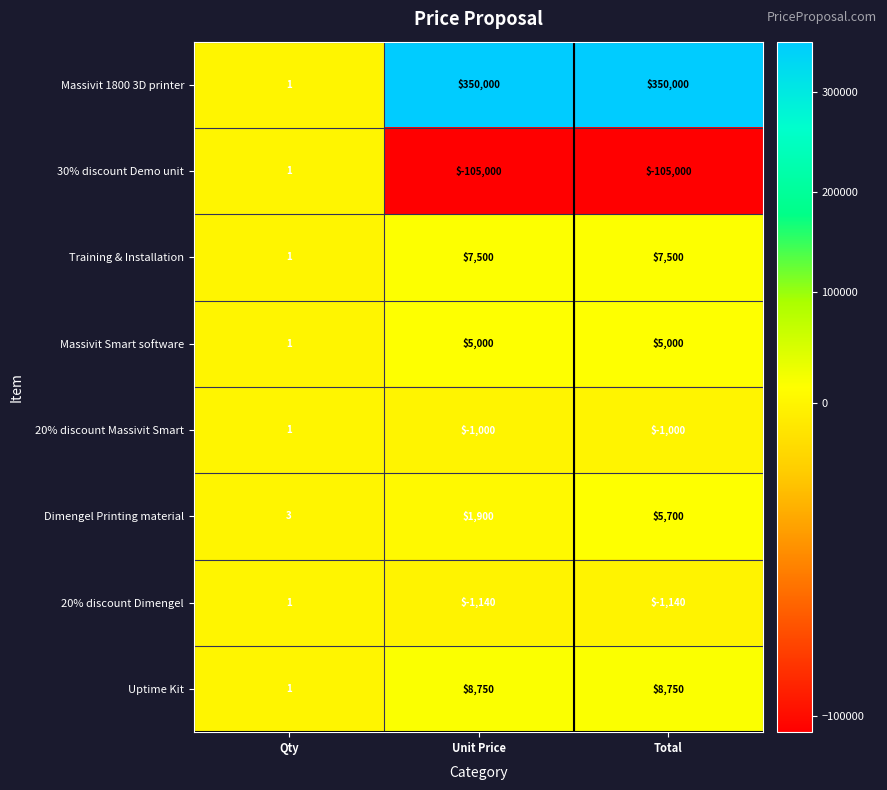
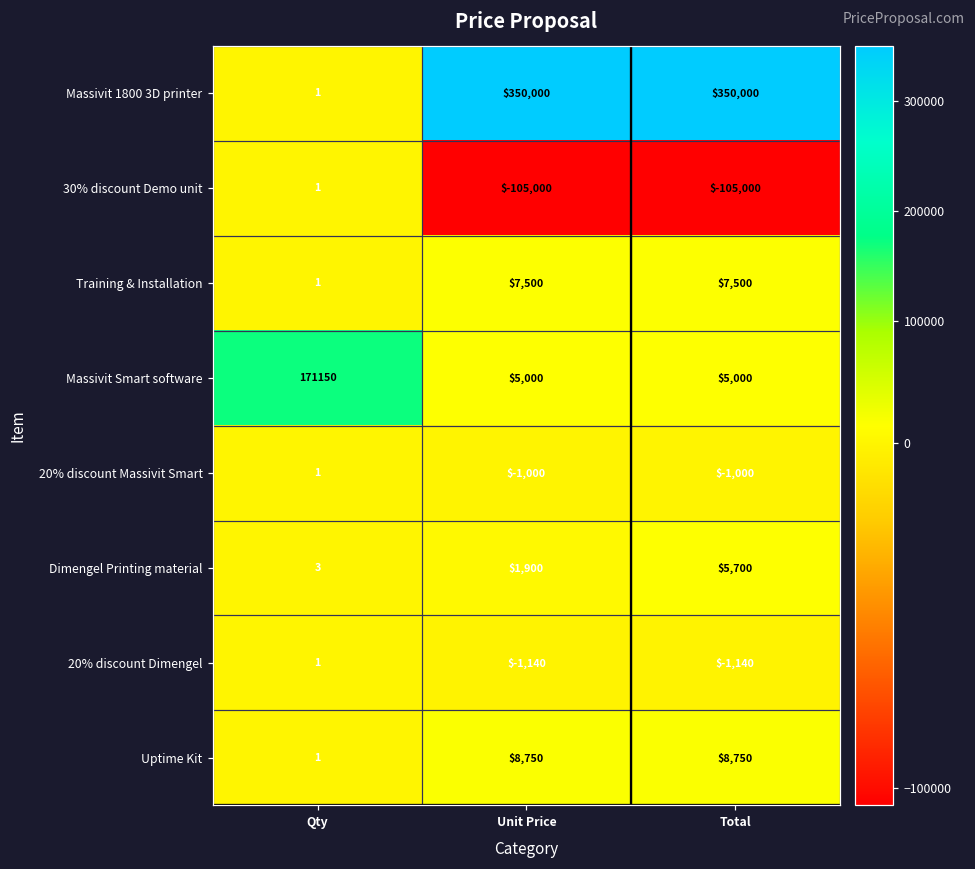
  {
    "Massivit 1800 3D printer": {
      "Qty": "1",
      "Unit Price": "$350,000",
      "Total": "$350,000"
    },
    "30% discount Demo unit": {
      "Qty": "1",
      "Unit Price": "$-105,000",
      "Total": "$-105,000"
    },
    "Training & Installation": {
      "Qty": "1",
      "Unit Price": "$7,500",
      "Total": "$7,500"
    },
    "Massivit Smart software": {
-     "Qty": "1",
+     "Qty": "171150",
      "Unit Price": "$5,000",
      "Total": "$5,000"
    },
    "20% discount Massivit Smart": {
      "Qty": "1",
      "Unit Price": "$-1,000",
      "Total": "$-1,000"
    },
    "Dimengel Printing material": {
      "Qty": "3",
      "Unit Price": "$1,900",
      "Total": "$5,700"
    },
    "20% discount Dimengel": {
      "Qty": "1",
      "Unit Price": "$-1,140",
      "Total": "$-1,140"
    },
    "Uptime Kit": {
      "Qty": "1",
      "Unit Price": "$8,750",
      "Total": "$8,750"
    }
  }
